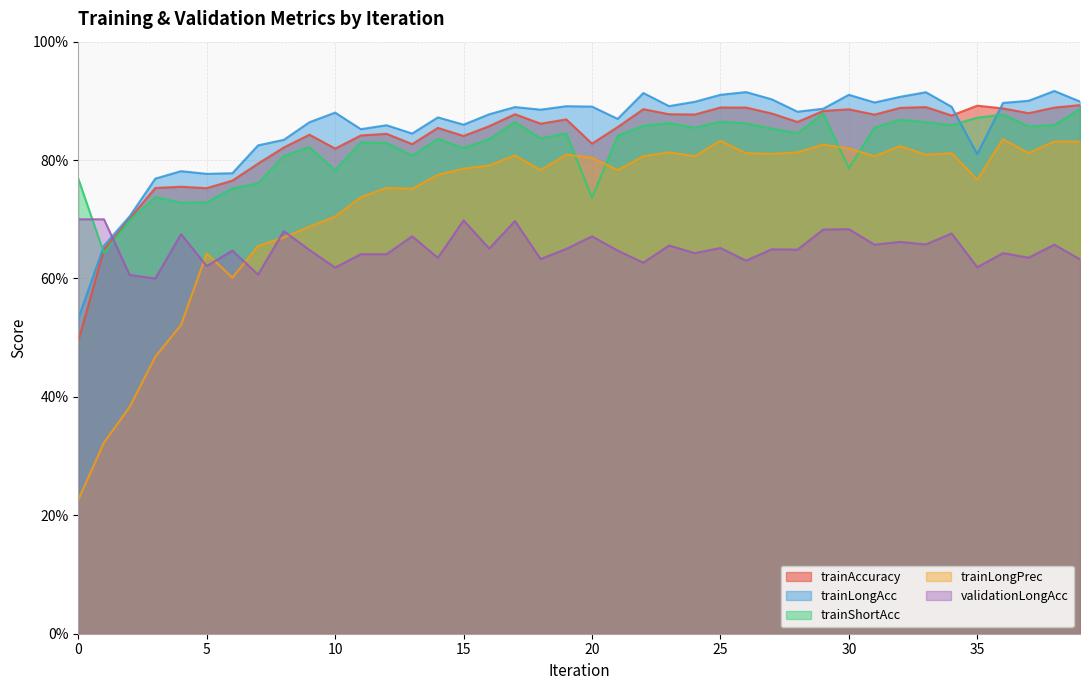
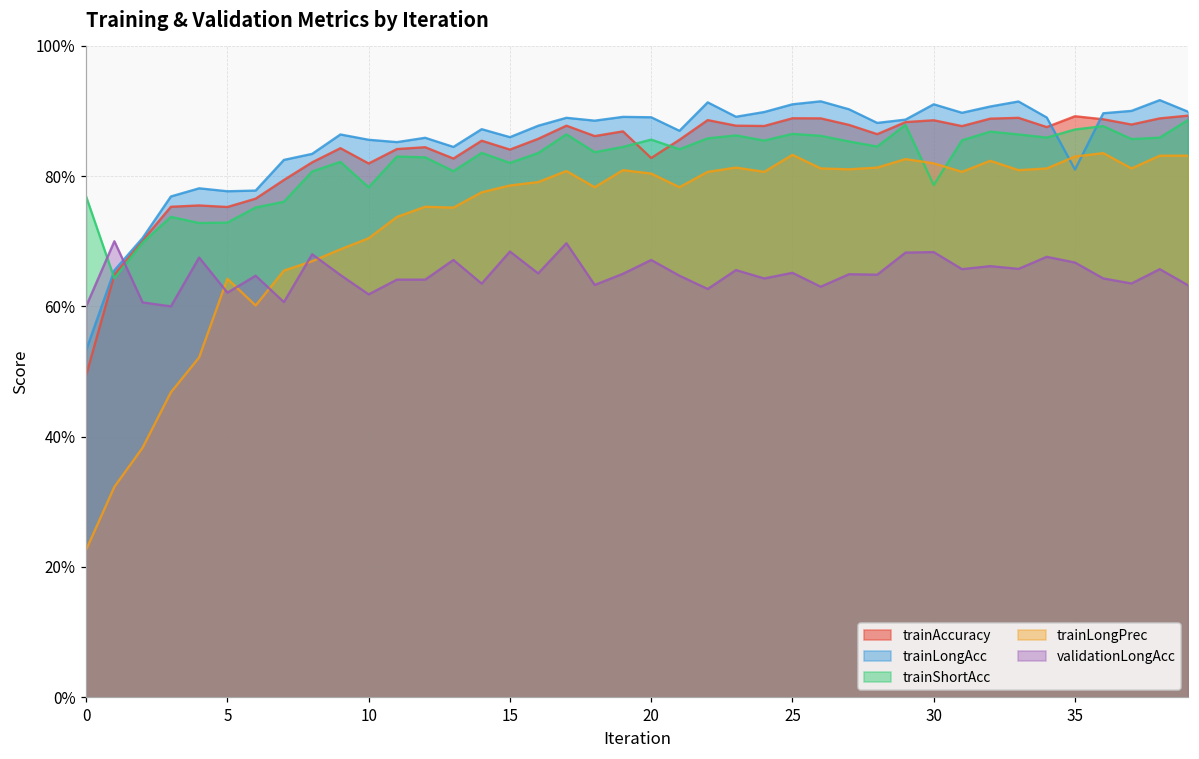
  {
    "trainAccuracy": {
      "0": "49%",
      "5": "75%",
      "10": "82%",
      "15": "84%",
      "20": "83%",
      "25": "89%",
      "30": "89%",
      "35": "89%"
    },
    "trainLongAcc": {
      "0": "53%",
      "5": "78%",
-     "10": "88%",
+     "10": "86%",
      "15": "86%",
      "20": "89%",
      "25": "91%",
      "30": "91%",
      "35": "81%"
    },
    "trainShortAcc": {
      "0": "77%",
      "5": "73%",
      "10": "78%",
      "15": "82%",
-     "20": "74%",
+     "20": "86%",
      "25": "86%",
      "30": "79%",
      "35": "87%"
    },
    "trainLongPrec": {
      "0": "23%",
      "5": "64%",
      "10": "70%",
      "15": "79%",
      "20": "80%",
      "25": "83%",
      "30": "82%",
-     "35": "77%"
+     "35": "83%"
    },
    "validationLongAcc": {
-     "0": "70%",
+     "0": "60%",
      "5": "62%",
      "10": "62%",
-     "15": "70%",
+     "15": "68%",
      "20": "67%",
      "25": "65%",
      "30": "68%",
-     "35": "62%"
+     "35": "67%"
    }
  }
